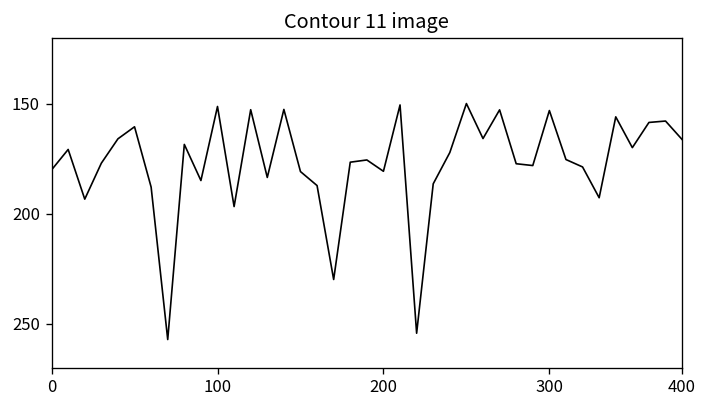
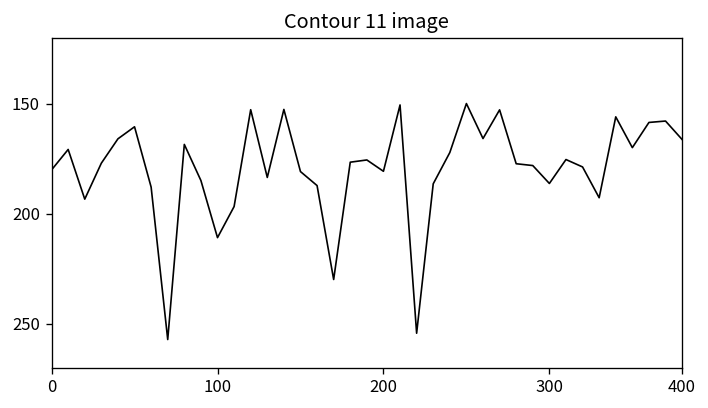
  {
    "0": 180,
-   "100": 151,
+   "100": 211,
    "200": 181,
-   "300": 153,
+   "300": 186,
    "400": 166
  }
